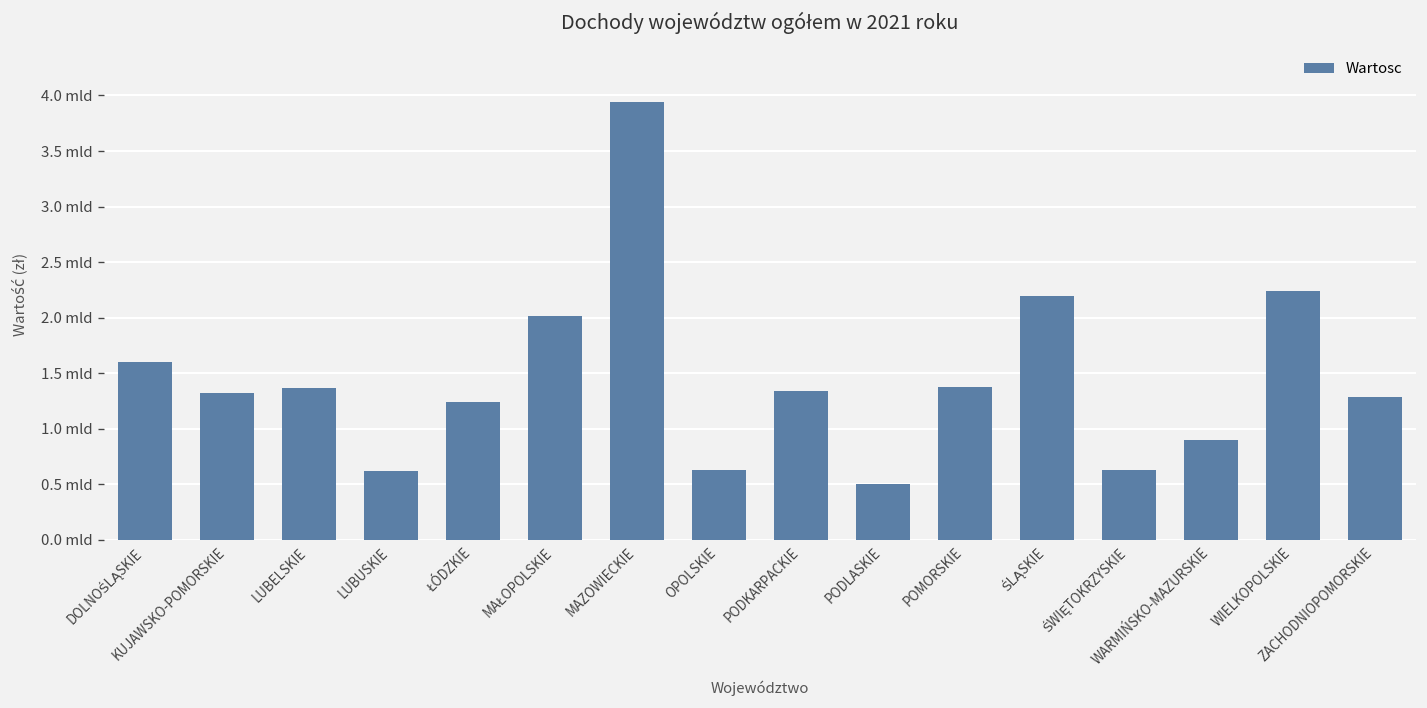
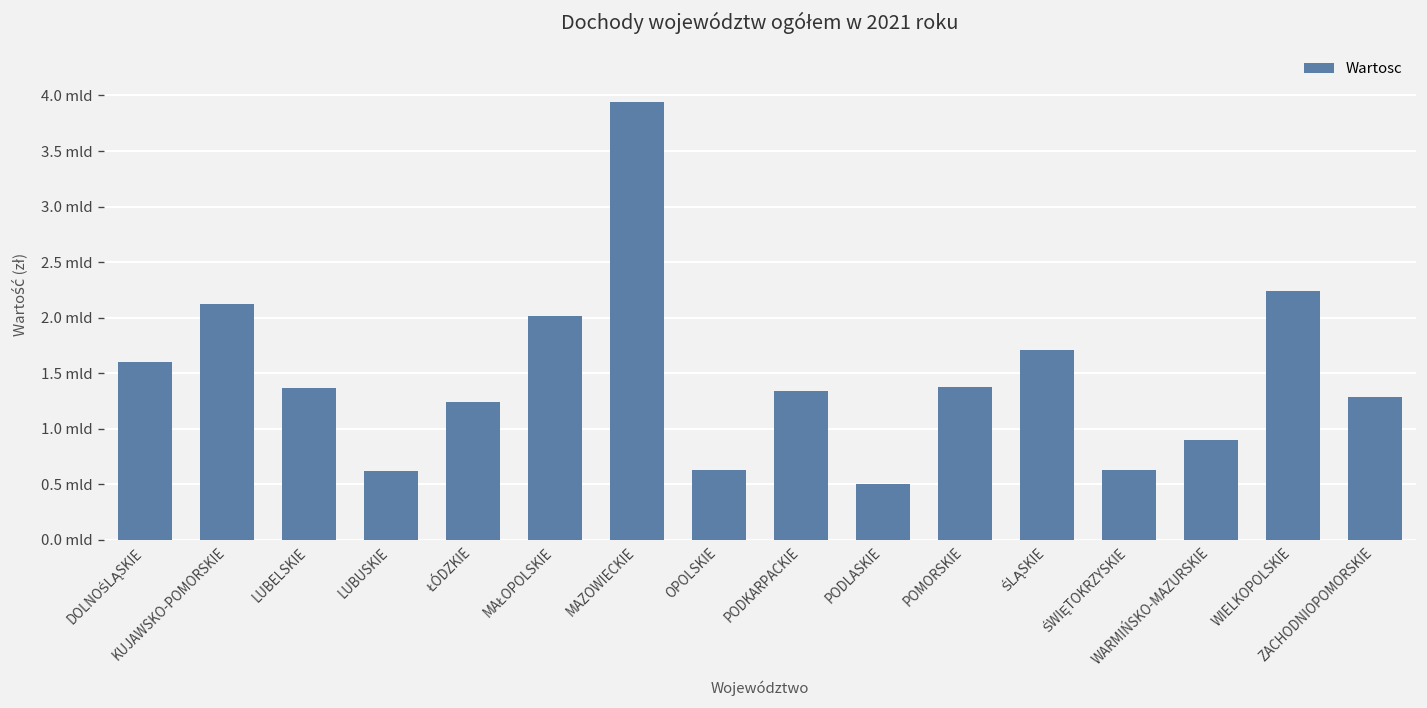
  {
    "DOLNOŚLĄSKIE": "1.6 mld",
-   "KUJAWSKO-POMORSKIE": "1.3 mld",
+   "KUJAWSKO-POMORSKIE": "2.1 mld",
    "LUBELSKIE": "1.4 mld",
    "LUBUSKIE": "0.6 mld",
    "ŁÓDZKIE": "1.2 mld",
    "MAŁOPOLSKIE": "2.0 mld",
    "MAZOWIECKIE": "3.9 mld",
    "OPOLSKIE": "0.6 mld",
    "PODKARPACKIE": "1.3 mld",
    "PODLASKIE": "0.5 mld",
    "POMORSKIE": "1.4 mld",
-   "ŚLĄSKIE": "2.2 mld",
+   "ŚLĄSKIE": "1.7 mld",
    "ŚWIĘTOKRZYSKIE": "0.6 mld",
    "WARMIŃSKO-MAZURSKIE": "0.9 mld",
    "WIELKOPOLSKIE": "2.2 mld",
    "ZACHODNIOPOMORSKIE": "1.3 mld"
  }
